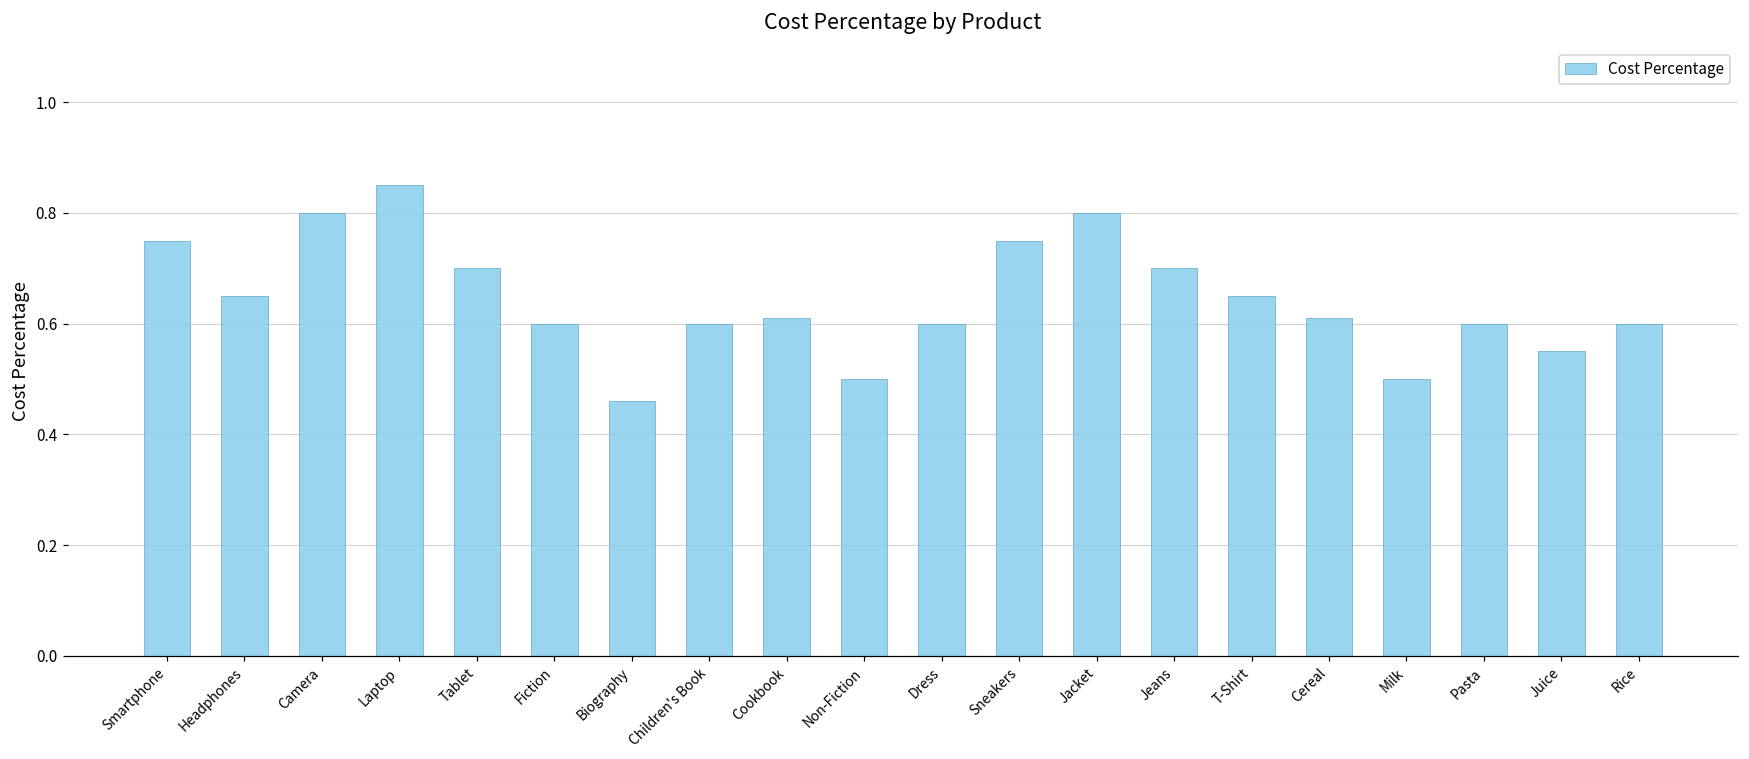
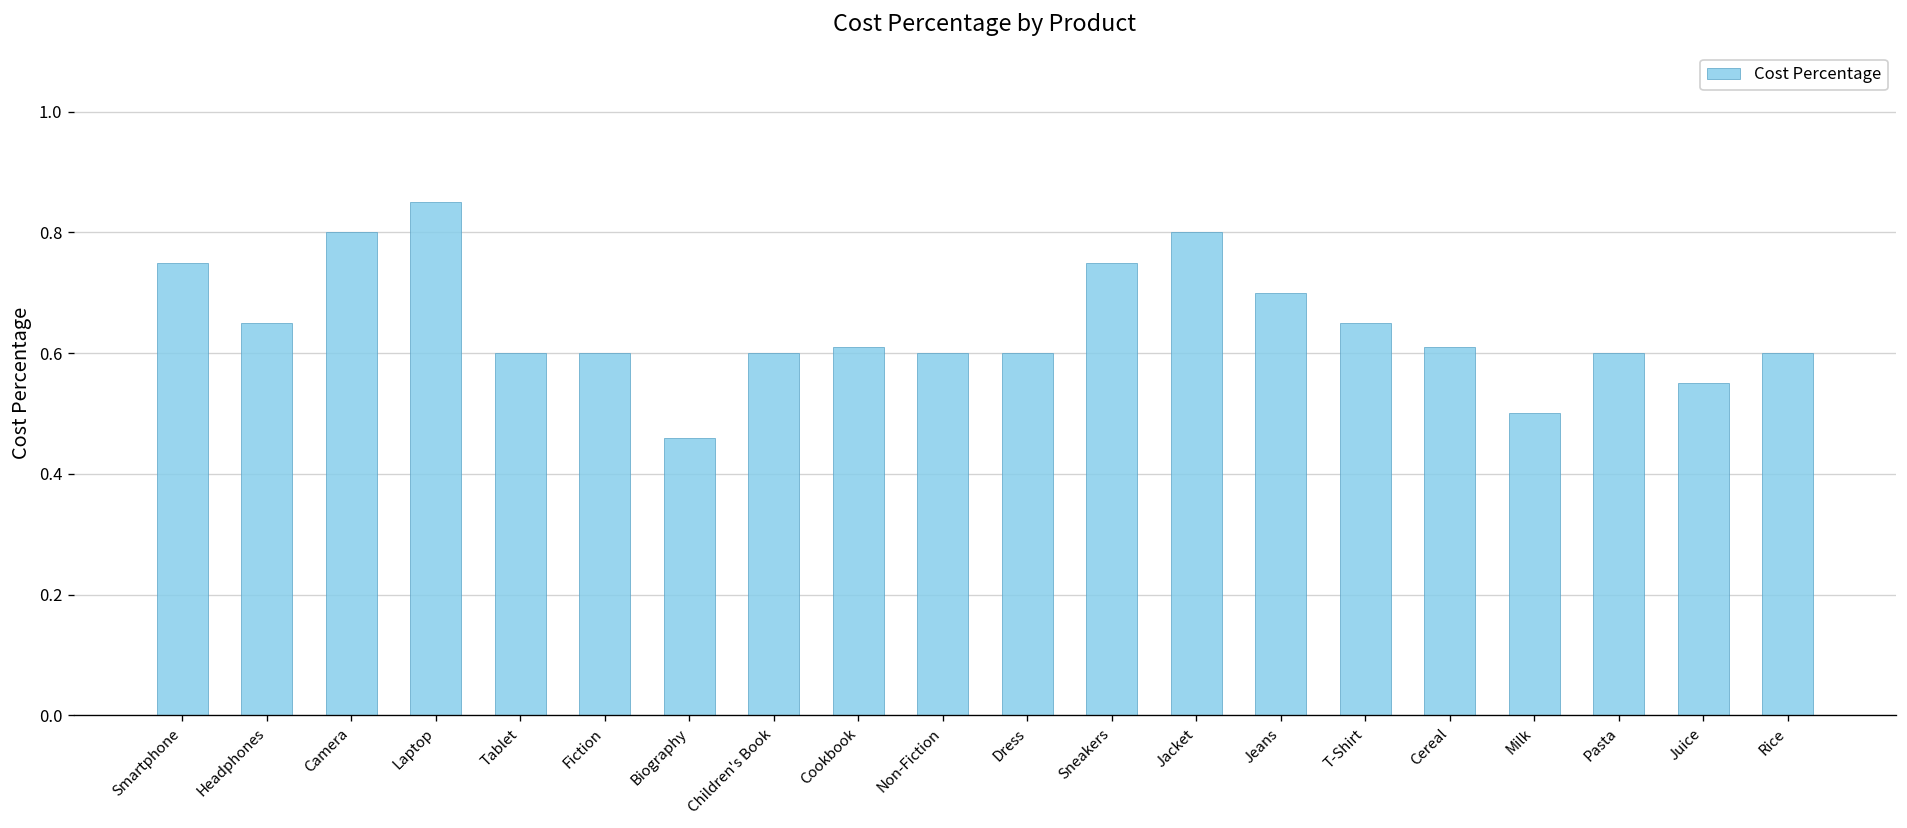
  {
    "Smartphone": 0.75,
    "Headphones": 0.65,
    "Camera": 0.8,
    "Laptop": 0.85,
-   "Tablet": 0.7,
+   "Tablet": 0.6,
    "Fiction": 0.6,
    "Biography": 0.46,
    "Children's Book": 0.6,
    "Cookbook": 0.61,
-   "Non-Fiction": 0.5,
+   "Non-Fiction": 0.6,
    "Dress": 0.6,
    "Sneakers": 0.75,
    "Jacket": 0.8,
    "Jeans": 0.7,
    "T-Shirt": 0.65,
    "Cereal": 0.61,
    "Milk": 0.5,
    "Pasta": 0.6,
    "Juice": 0.55,
    "Rice": 0.6
  }
